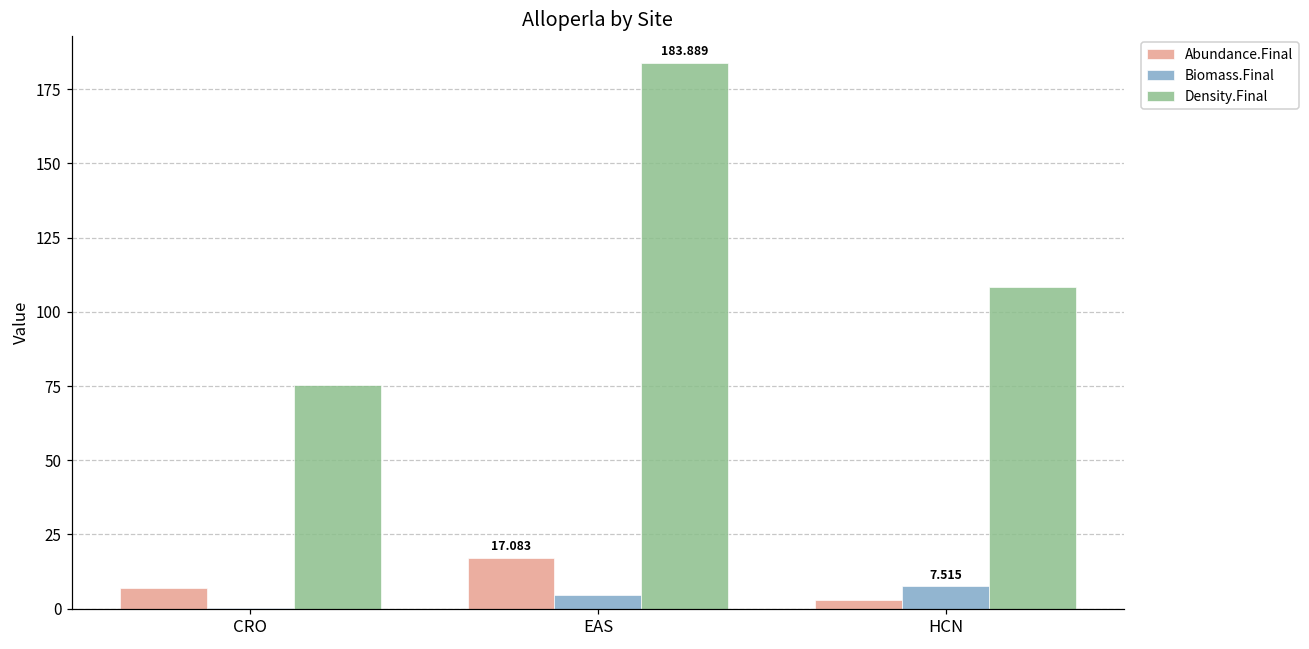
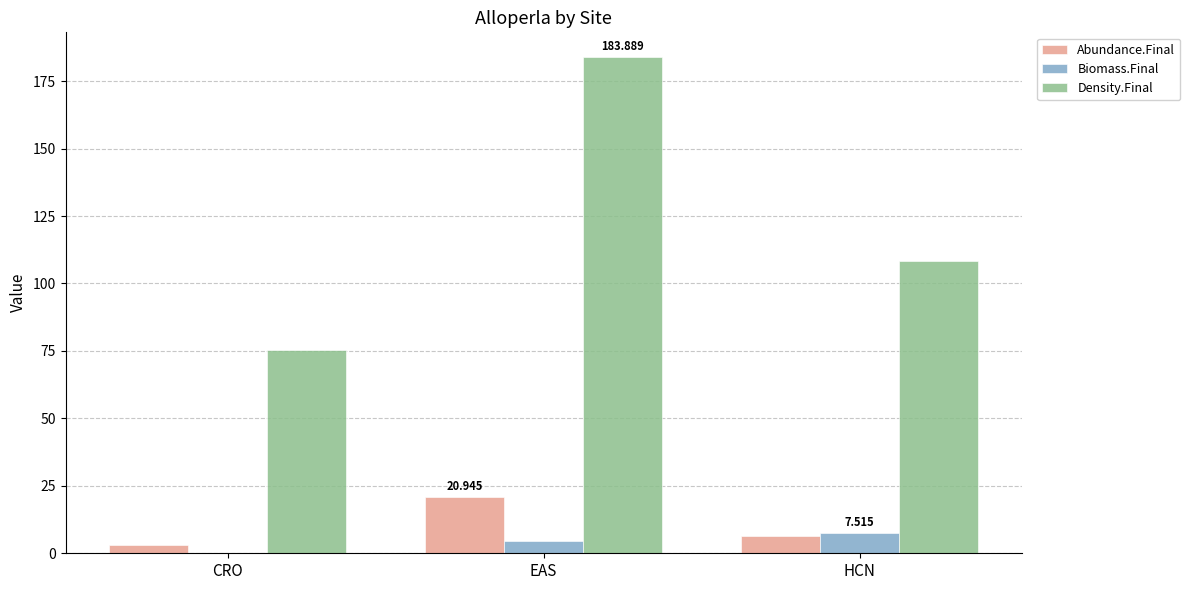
  {
    "Abundance.Final": {
-     "CRO": 7,
-     "EAS": 17.083,
-     "HCN": 3
+     "CRO": 3,
+     "EAS": 20.945,
+     "HCN": 7
    },
    "Biomass.Final": {
      "HCN": 7.515
    },
    "Density.Final": {
      "EAS": 183.889
    }
  }
